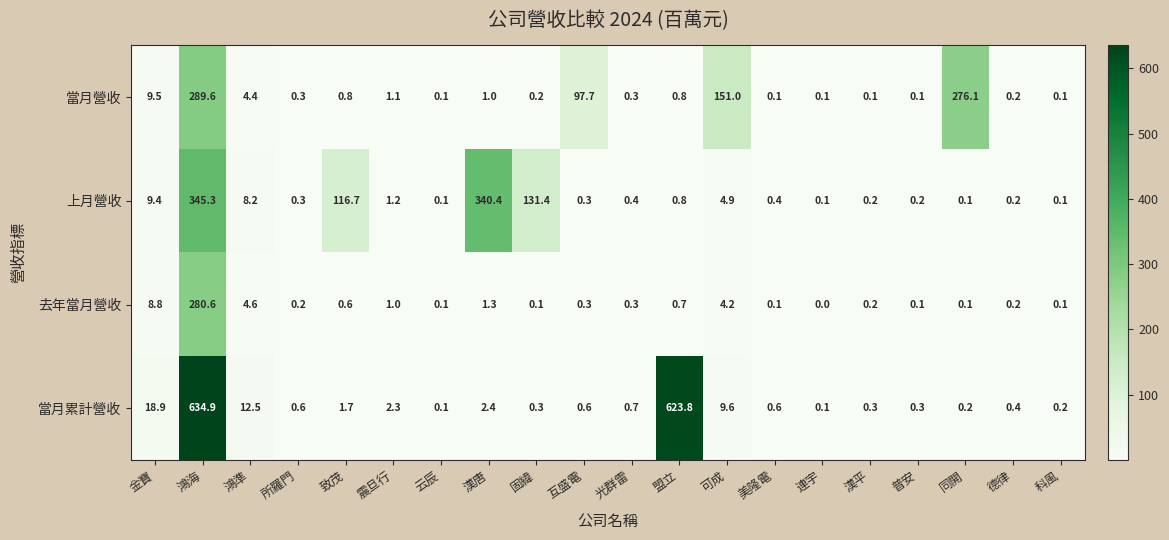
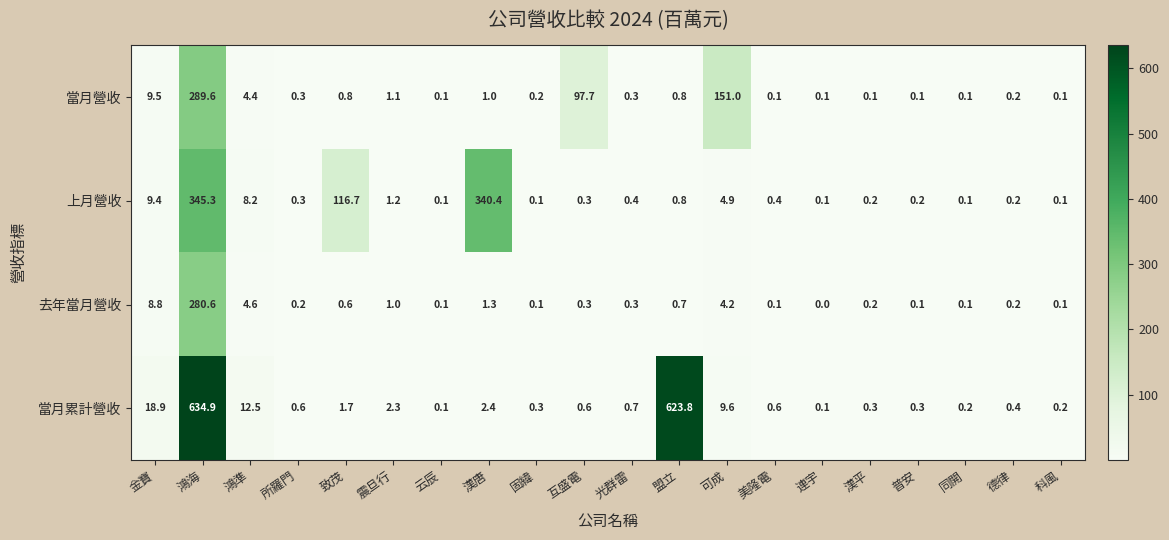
  {
    "當月營收": {
      "金寶": 9.5,
      "鴻海": 289.6,
      "鴻準": 4.4,
      "所羅門": 0.3,
      "致茂": 0.8,
      "震旦行": 1.1,
      "云辰": 0.1,
      "漢唐": 1.0,
      "固緯": 0.2,
      "互盛電": 97.7,
      "光群雷": 0.3,
      "盟立": 0.8,
      "可成": 151.0,
      "美隆電": 0.1,
      "連宇": 0.1,
      "漢平": 0.1,
      "普安": 0.1,
-     "同開": 276.1,
+     "同開": 0.1,
      "德律": 0.2,
      "科風": 0.1
    },
    "上月營收": {
      "金寶": 9.4,
      "鴻海": 345.3,
      "鴻準": 8.2,
      "所羅門": 0.3,
      "致茂": 116.7,
      "震旦行": 1.2,
      "云辰": 0.1,
      "漢唐": 340.4,
-     "固緯": 131.4,
+     "固緯": 0.1,
      "互盛電": 0.3,
      "光群雷": 0.4,
      "盟立": 0.8,
      "可成": 4.9,
      "美隆電": 0.4,
      "連宇": 0.1,
      "漢平": 0.2,
      "普安": 0.2,
      "同開": 0.1,
      "德律": 0.2,
      "科風": 0.1
    },
    "去年當月營收": {
      "金寶": 8.8,
      "鴻海": 280.6,
      "鴻準": 4.6,
      "所羅門": 0.2,
      "致茂": 0.6,
      "震旦行": 1.0,
      "云辰": 0.1,
      "漢唐": 1.3,
      "固緯": 0.1,
      "互盛電": 0.3,
      "光群雷": 0.3,
      "盟立": 0.7,
      "可成": 4.2,
      "美隆電": 0.1,
      "連宇": 0.0,
      "漢平": 0.2,
      "普安": 0.1,
      "同開": 0.1,
      "德律": 0.2,
      "科風": 0.1
    },
    "當月累計營收": {
      "金寶": 18.9,
      "鴻海": 634.9,
      "鴻準": 12.5,
      "所羅門": 0.6,
      "致茂": 1.7,
      "震旦行": 2.3,
      "云辰": 0.1,
      "漢唐": 2.4,
      "固緯": 0.3,
      "互盛電": 0.6,
      "光群雷": 0.7,
      "盟立": 623.8,
      "可成": 9.6,
      "美隆電": 0.6,
      "連宇": 0.1,
      "漢平": 0.3,
      "普安": 0.3,
      "同開": 0.2,
      "德律": 0.4,
      "科風": 0.2
    }
  }
